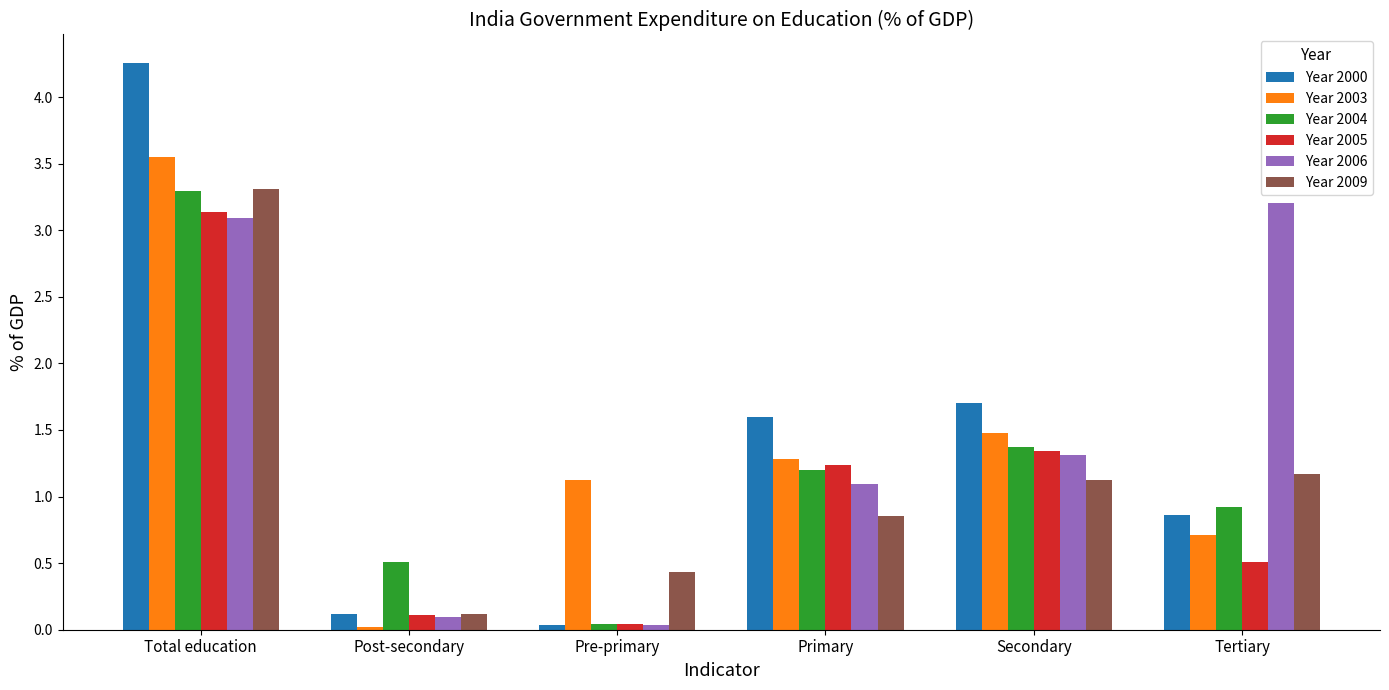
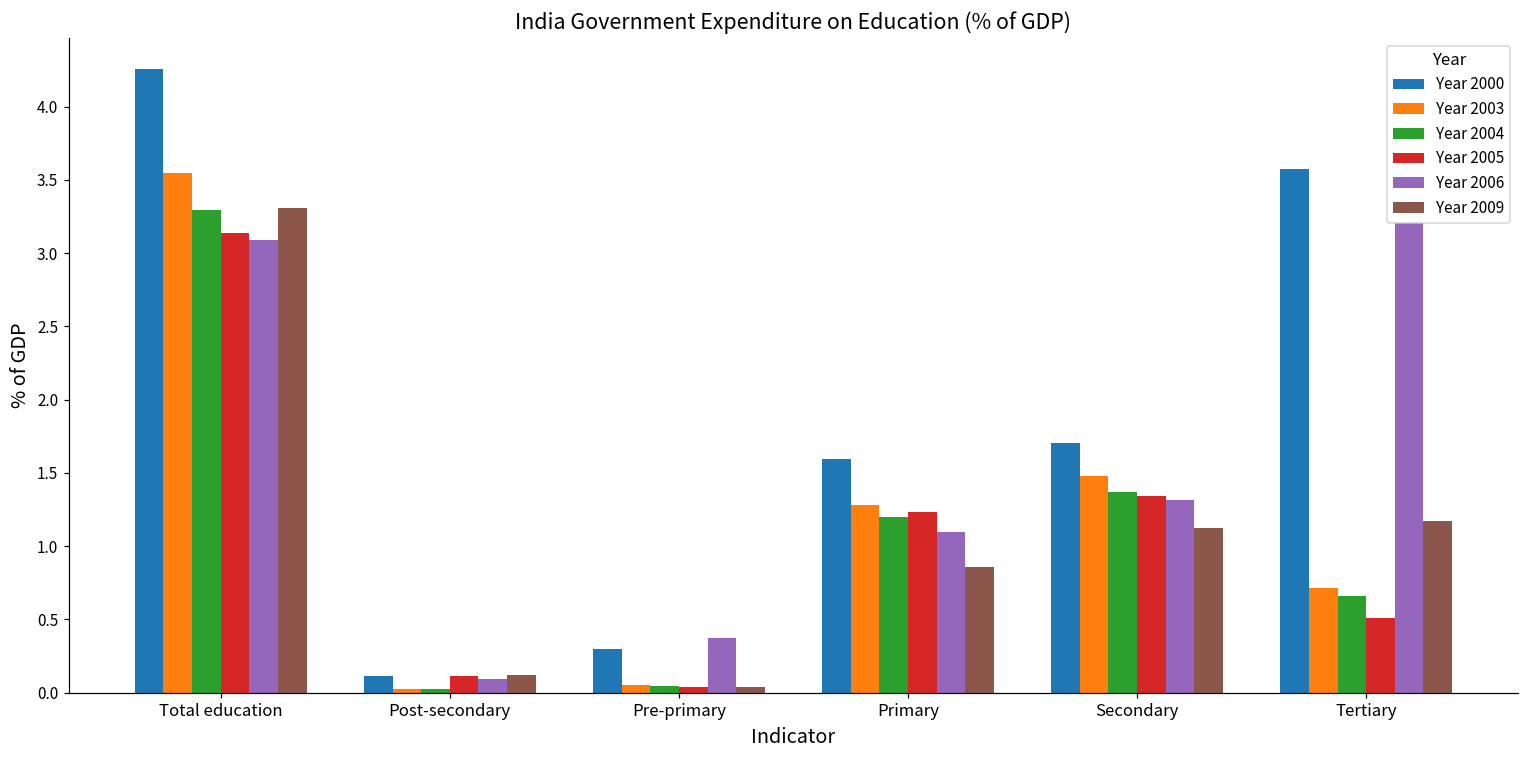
  {
    "Year 2000": {
      "Total education": 4.26,
      "Post-secondary": 0.11,
-     "Pre-primary": 0.04,
+     "Pre-primary": 0.30,
      "Primary": 1.60,
      "Secondary": 1.70,
-     "Tertiary": 0.86
+     "Tertiary": 3.58
    },
    "Year 2003": {
      "Total education": 3.55,
      "Post-secondary": 0.02,
-     "Pre-primary": 1.12,
+     "Pre-primary": 0.05,
      "Primary": 1.28,
      "Secondary": 1.48,
      "Tertiary": 0.71
    },
    "Year 2004": {
      "Total education": 3.30,
-     "Post-secondary": 0.51,
+     "Post-secondary": 0.02,
      "Pre-primary": 0.04,
      "Primary": 1.20,
      "Secondary": 1.37,
-     "Tertiary": 0.92
+     "Tertiary": 0.66
    },
    "Year 2005": {
      "Total education": 3.14,
      "Post-secondary": 0.11,
      "Pre-primary": 0.04,
      "Primary": 1.23,
      "Secondary": 1.34,
      "Tertiary": 0.51
    },
    "Year 2006": {
      "Total education": 3.09,
      "Post-secondary": 0.10,
-     "Pre-primary": 0.04,
+     "Pre-primary": 0.38,
      "Primary": 1.09,
      "Secondary": 1.31,
      "Tertiary": 3.21
    },
    "Year 2009": {
      "Total education": 3.31,
      "Post-secondary": 0.12,
-     "Pre-primary": 0.43,
+     "Pre-primary": 0.04,
      "Primary": 0.86,
      "Secondary": 1.12,
      "Tertiary": 1.17
    }
  }
